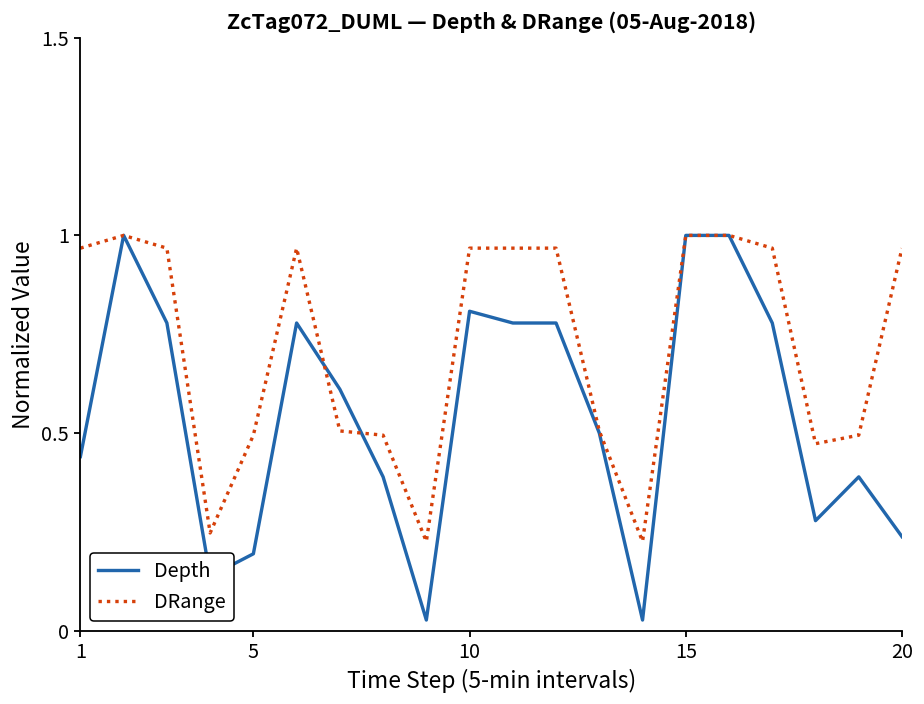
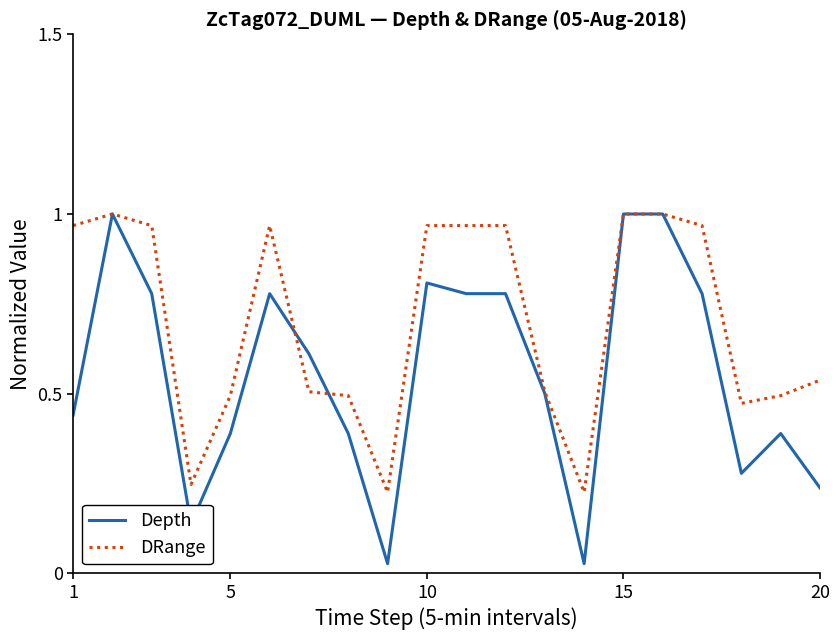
  {
    "Depth": {
      "1": 0.44,
-     "5": 0.19,
+     "5": 0.39,
      "10": 0.81,
      "20": 0.24
    },
    "DRange": {
      "1": 0.97,
      "5": 0.49,
      "10": 0.97,
-     "20": 0.97
+     "20": 0.54
    }
  }
